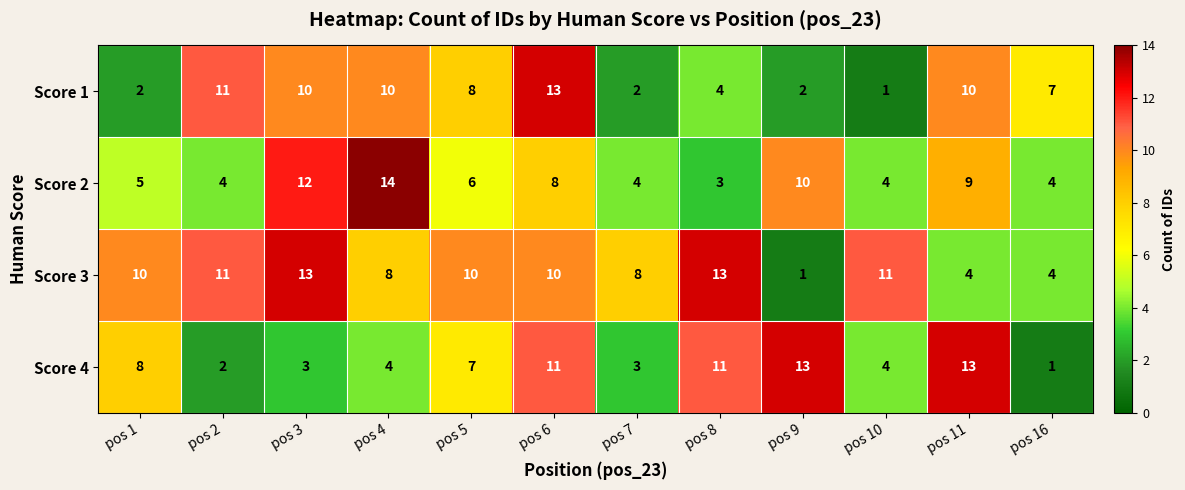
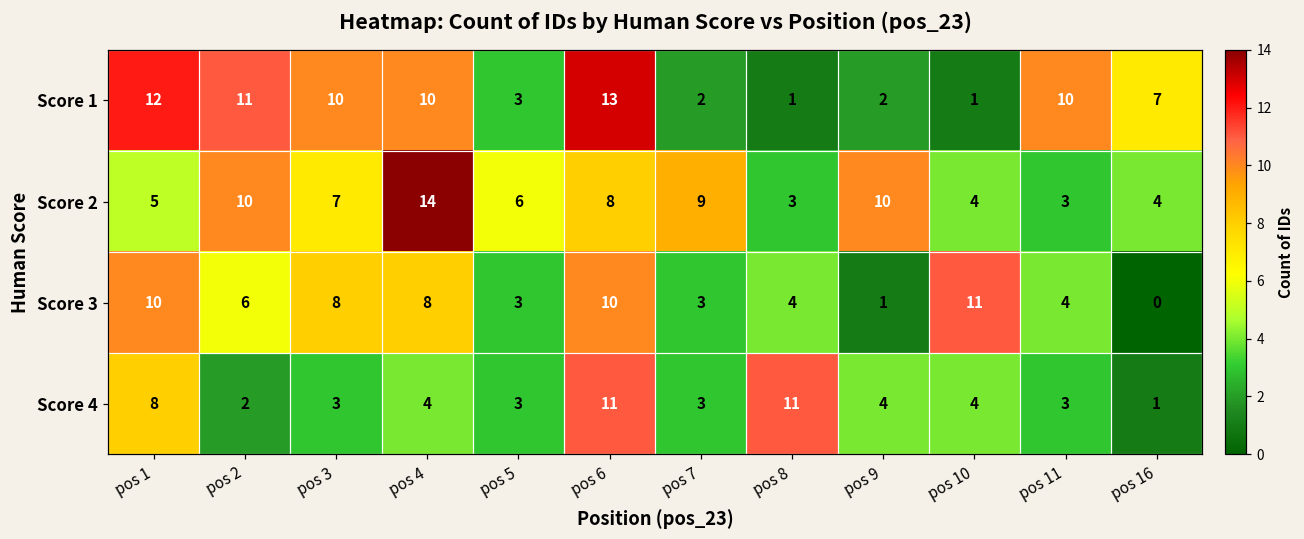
  {
    "Score 1": {
-     "pos 1": 2,
+     "pos 1": 12,
      "pos 2": 11,
      "pos 3": 10,
      "pos 4": 10,
-     "pos 5": 8,
+     "pos 5": 3,
      "pos 6": 13,
      "pos 7": 2,
-     "pos 8": 4,
+     "pos 8": 1,
      "pos 9": 2,
      "pos 10": 1,
      "pos 11": 10,
      "pos 16": 7
    },
    "Score 2": {
      "pos 1": 5,
-     "pos 2": 4,
-     "pos 3": 12,
+     "pos 2": 10,
+     "pos 3": 7,
      "pos 4": 14,
      "pos 5": 6,
      "pos 6": 8,
-     "pos 7": 4,
+     "pos 7": 9,
      "pos 8": 3,
      "pos 9": 10,
      "pos 10": 4,
-     "pos 11": 9,
+     "pos 11": 3,
      "pos 16": 4
    },
    "Score 3": {
      "pos 1": 10,
-     "pos 2": 11,
-     "pos 3": 13,
+     "pos 2": 6,
+     "pos 3": 8,
      "pos 4": 8,
-     "pos 5": 10,
+     "pos 5": 3,
      "pos 6": 10,
-     "pos 7": 8,
-     "pos 8": 13,
+     "pos 7": 3,
+     "pos 8": 4,
      "pos 9": 1,
      "pos 10": 11,
      "pos 11": 4,
-     "pos 16": 4
+     "pos 16": 0
    },
    "Score 4": {
      "pos 1": 8,
      "pos 2": 2,
      "pos 3": 3,
      "pos 4": 4,
-     "pos 5": 7,
+     "pos 5": 3,
      "pos 6": 11,
      "pos 7": 3,
      "pos 8": 11,
-     "pos 9": 13,
+     "pos 9": 4,
      "pos 10": 4,
-     "pos 11": 13,
+     "pos 11": 3,
      "pos 16": 1
    }
  }
